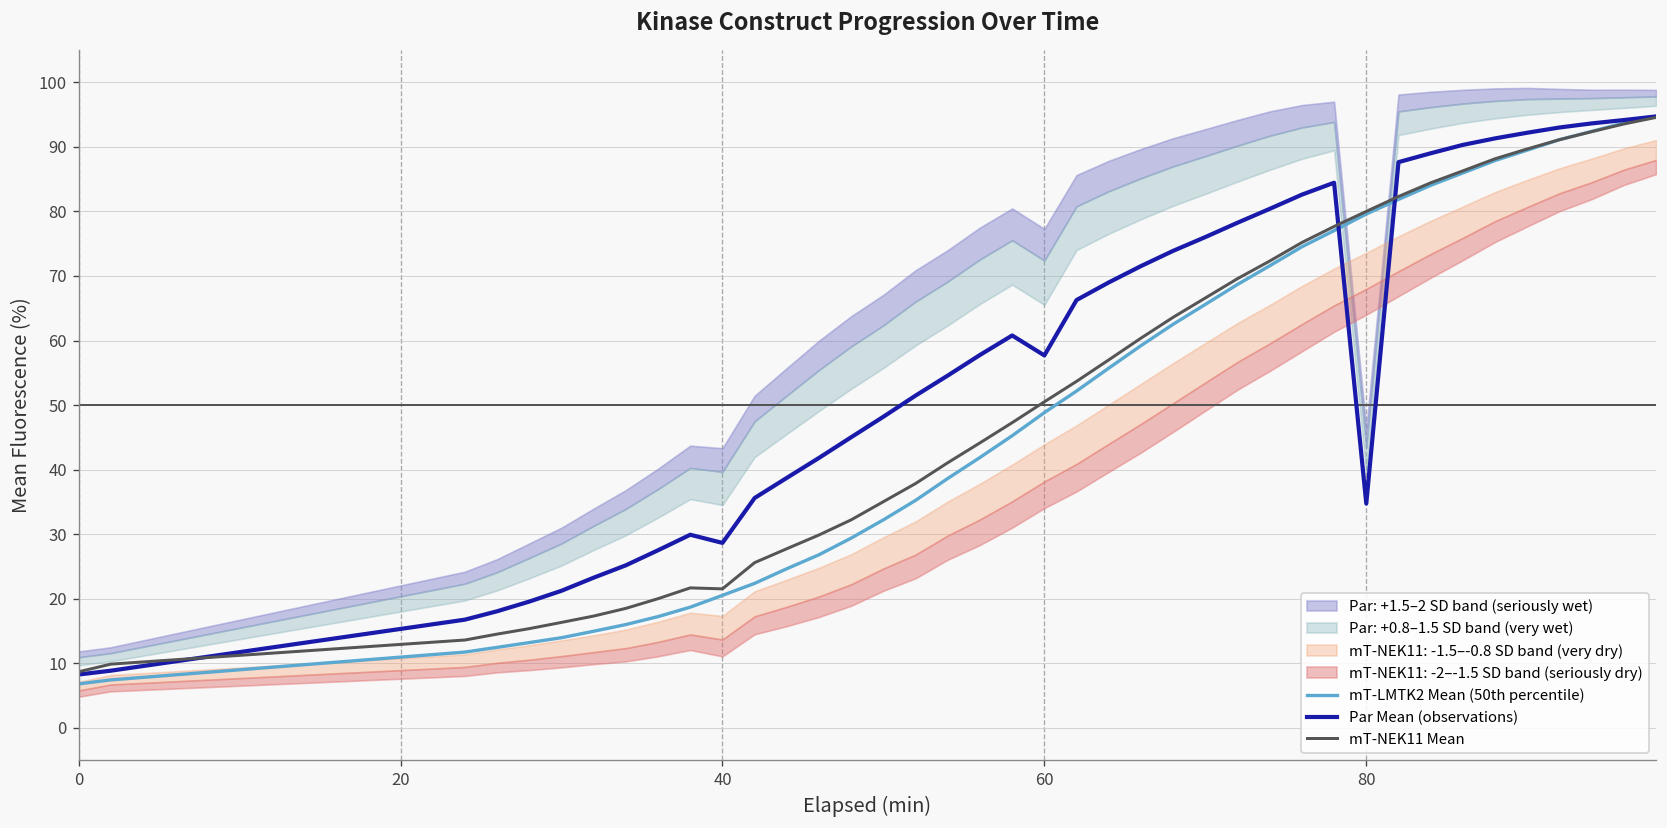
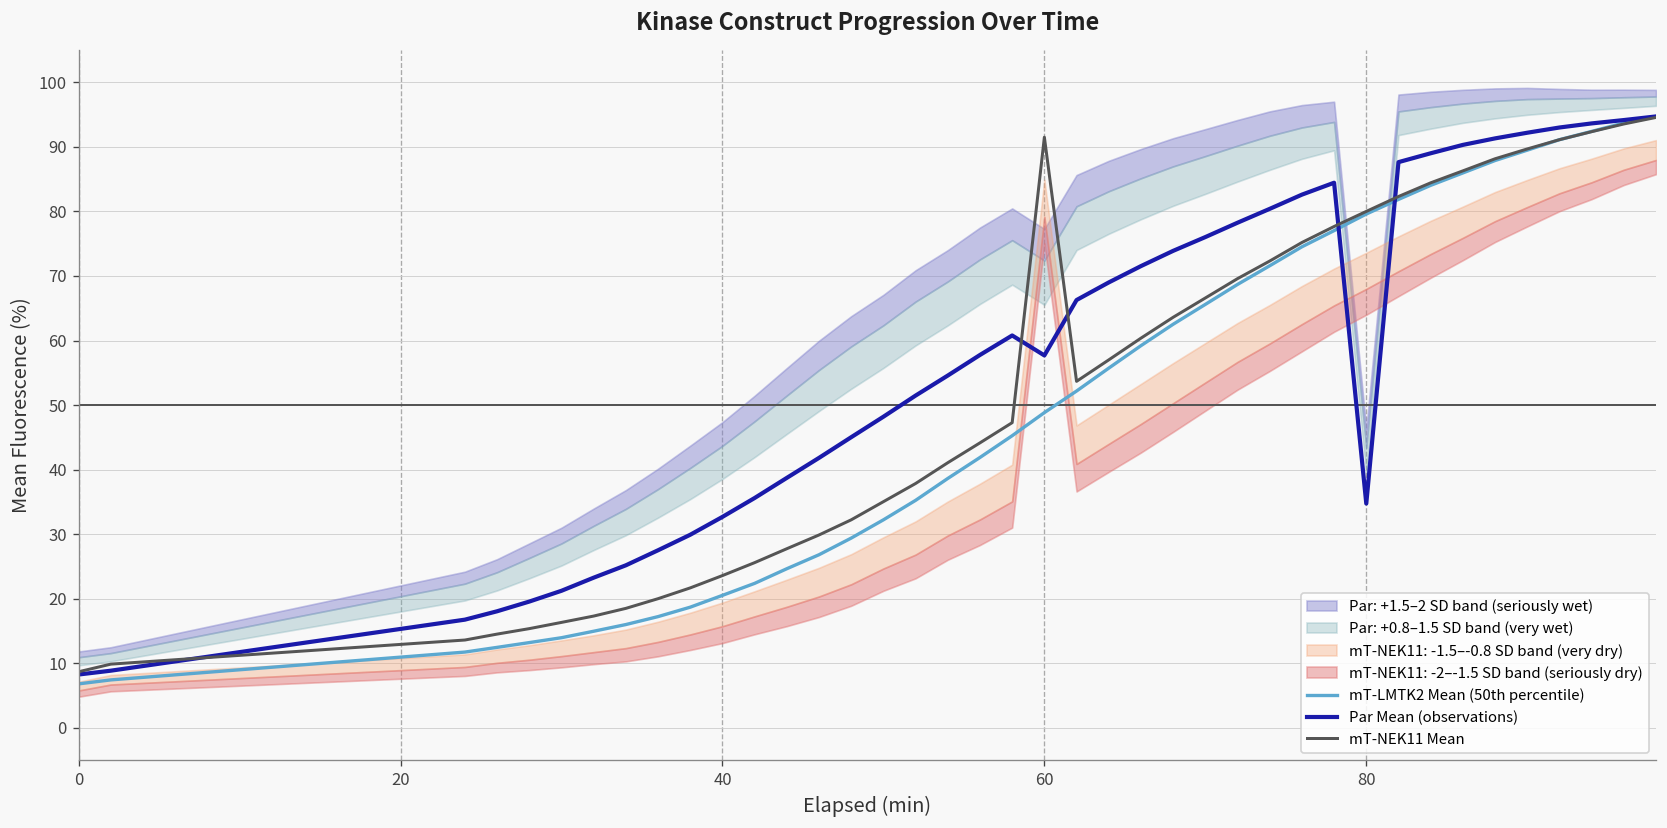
  {
    "Par Mean (observations)": {
-     "40": 29,
+     "40": 33,
      "60": 58,
      "80": 35
    },
    "mT-NEK11 Mean": {
-     "40": 22,
-     "60": 51
+     "40": 24,
+     "60": 91
    }
  }
